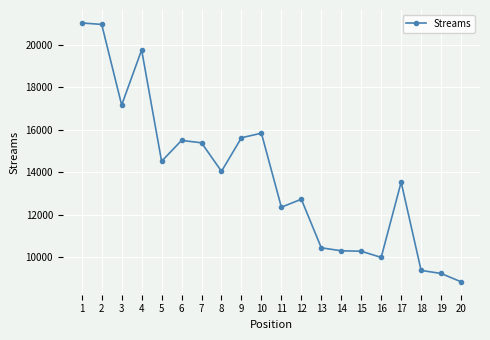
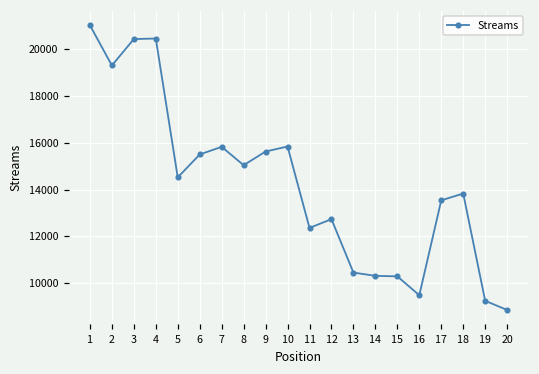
  {
    "1": 21000,
-   "2": 21000,
-   "3": 17200,
-   "4": 19800,
+   "2": 19300,
+   "3": 20400,
+   "4": 20500,
    "5": 14500,
    "6": 15500,
-   "7": 15400,
-   "8": 14000,
+   "7": 15800,
+   "8": 15000,
    "9": 15600,
    "10": 15800,
    "11": 12400,
    "12": 12700,
    "13": 10400,
    "14": 10300,
    "15": 10300,
-   "16": 10000,
+   "16": 9500,
    "17": 13500,
-   "18": 9400,
+   "18": 13800,
    "19": 9200,
    "20": 8900
  }
